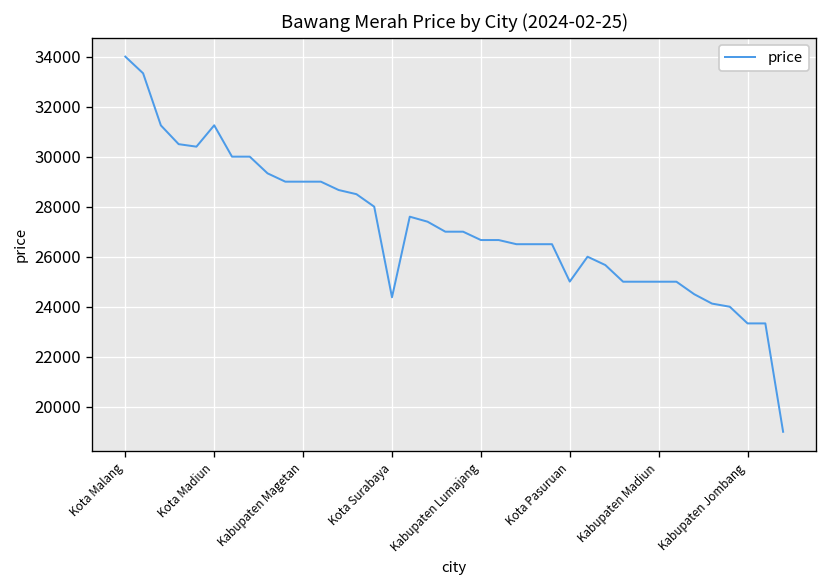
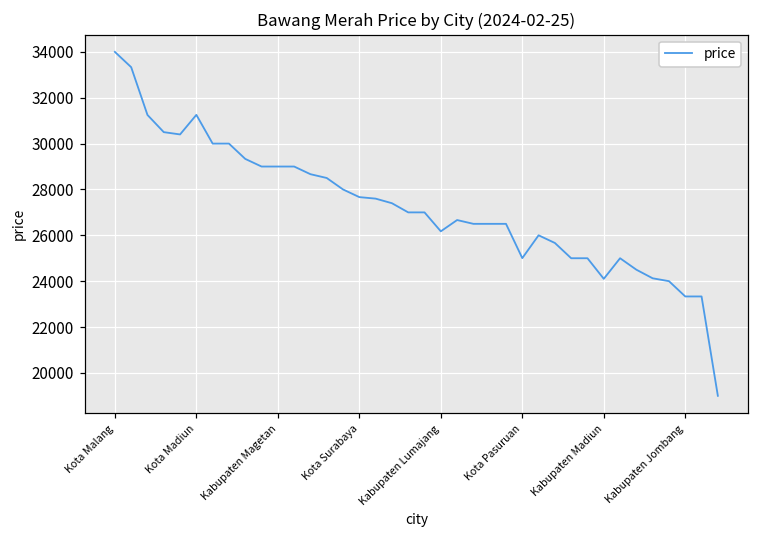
  {
    "Kota Malang": 34000,
    "Kota Madiun": 31300,
    "Kabupaten Magetan": 29000,
-   "Kota Surabaya": 24400,
-   "Kabupaten Lumajang": 26700,
+   "Kota Surabaya": 27700,
+   "Kabupaten Lumajang": 26200,
    "Kota Pasuruan": 25000,
-   "Kabupaten Madiun": 25000,
+   "Kabupaten Madiun": 24100,
    "Kabupaten Jombang": 23300
  }
